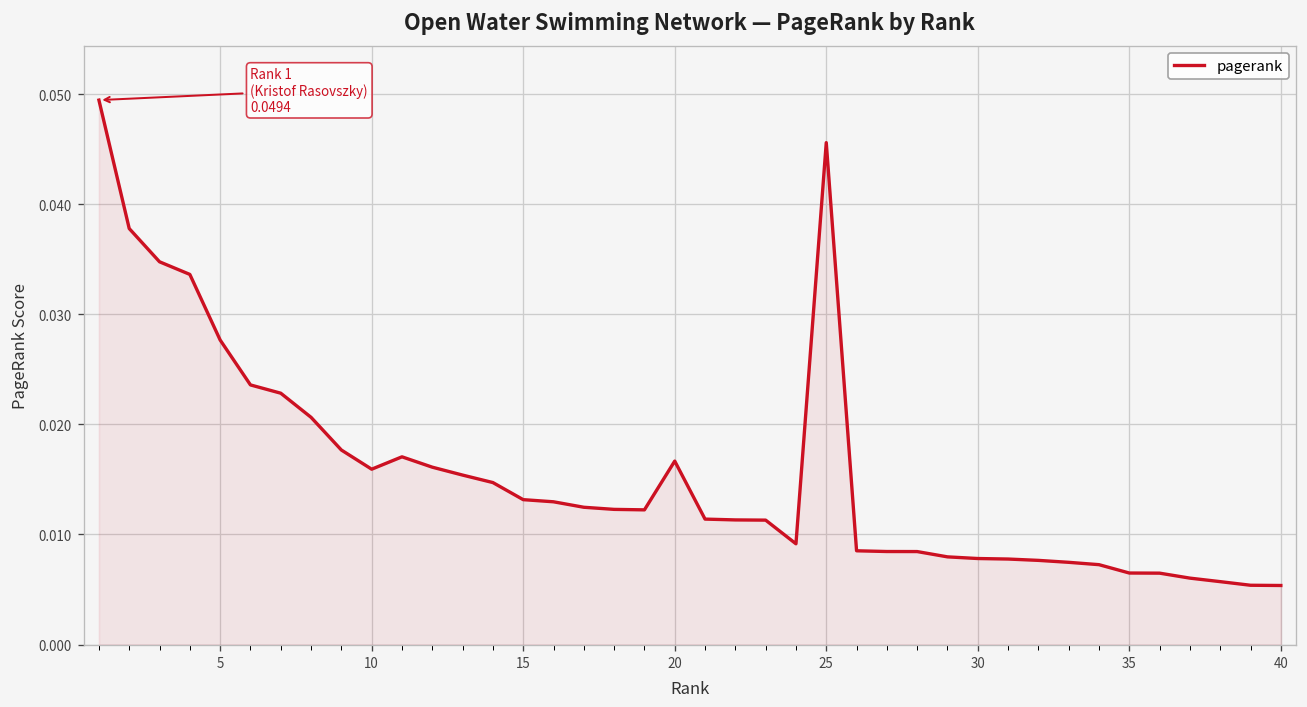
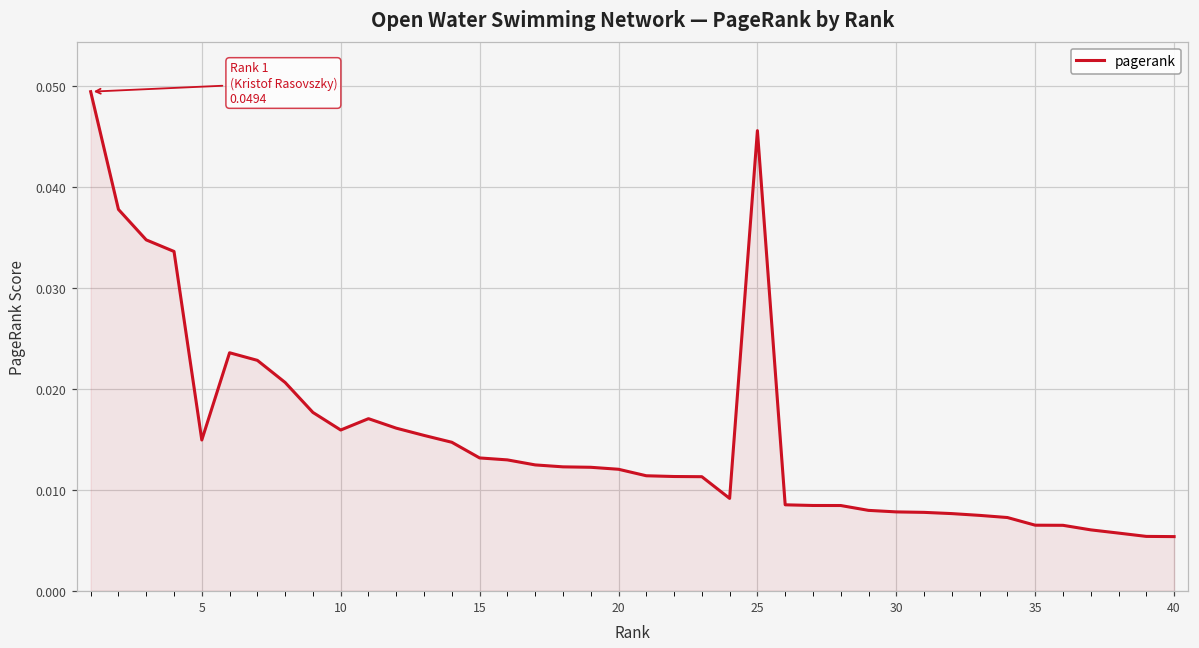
  {
-   "5": 0.028,
+   "5": 0.015,
    "10": 0.016,
    "15": 0.013,
-   "20": 0.017,
+   "20": 0.012,
    "25": 0.046,
    "30": 0.008,
    "35": 0.006,
    "40": 0.005
  }
